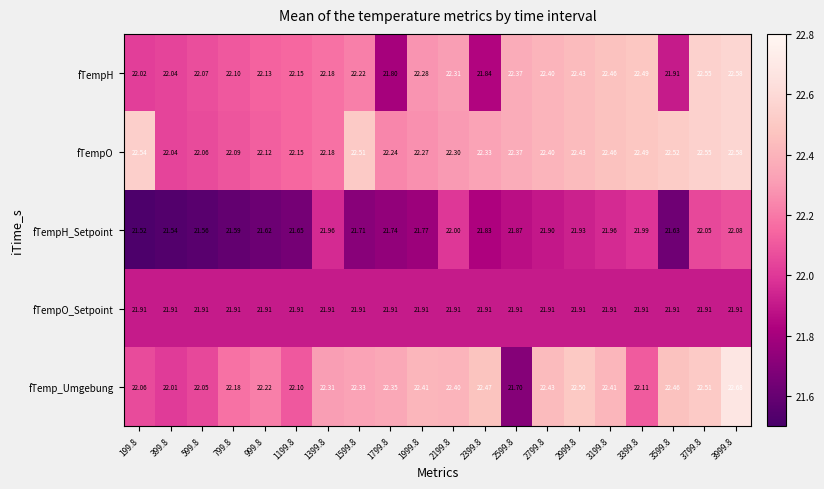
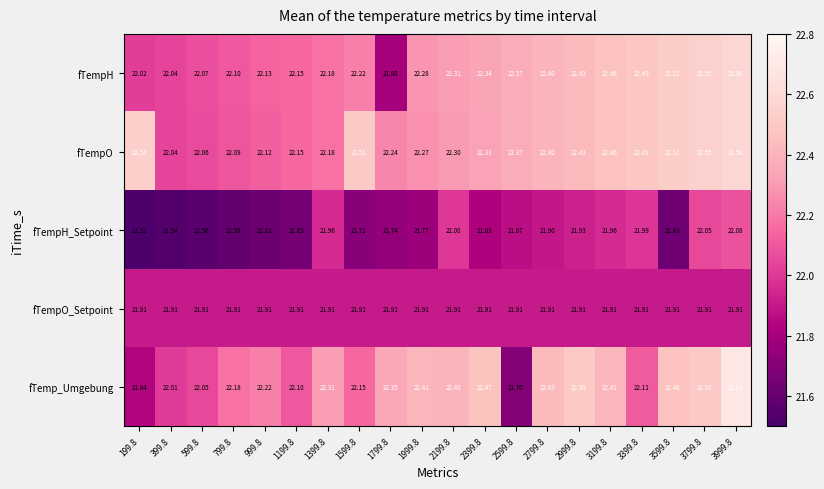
  {
    "fTempH": {
      "199.8": 22.02,
      "399.8": 22.04,
      "599.8": 22.07,
      "799.8": 22.10,
      "999.8": 22.13,
      "1199.8": 22.15,
      "1399.8": 22.18,
      "1599.8": 22.22,
      "1799.8": 21.80,
      "1999.8": 22.28,
      "2199.8": 22.31,
-     "2399.8": 21.84,
+     "2399.8": 22.34,
      "2599.8": 22.37,
      "2799.8": 22.40,
      "2999.8": 22.43,
      "3199.8": 22.46,
      "3399.8": 22.49,
-     "3599.8": 21.91,
+     "3599.8": 22.52,
      "3799.8": 22.55
    },
    "fTempO": {
      "199.8": 22.54,
      "399.8": 22.04,
      "599.8": 22.06,
      "799.8": 22.09,
      "999.8": 22.12,
      "1199.8": 22.15,
      "1399.8": 22.18,
      "1599.8": 22.51,
      "1799.8": 22.24,
      "1999.8": 22.27,
      "2199.8": 22.30,
      "2399.8": 22.33,
      "2599.8": 22.37,
      "2799.8": 22.40,
      "2999.8": 22.43,
      "3199.8": 22.46,
      "3399.8": 22.49,
      "3599.8": 22.52,
      "3799.8": 22.55
    },
    "fTempH_Setpoint": {
      "199.8": 21.52,
      "399.8": 21.54,
      "599.8": 21.56,
      "799.8": 21.59,
      "999.8": 21.62,
      "1199.8": 21.65,
      "1399.8": 21.96,
      "1599.8": 21.71,
      "1799.8": 21.74,
      "1999.8": 21.77,
      "2199.8": 22.00,
      "2399.8": 21.83,
      "2599.8": 21.87,
      "2799.8": 21.90,
      "2999.8": 21.93,
      "3199.8": 21.96,
      "3399.8": 21.99,
      "3599.8": 21.63,
      "3799.8": 22.05,
      "3999.8": 22.08
    },
    "fTempO_Setpoint": {
      "199.8": 21.91,
      "399.8": 21.91,
      "599.8": 21.91,
      "799.8": 21.91,
      "999.8": 21.91,
      "1199.8": 21.91,
      "1399.8": 21.91,
      "1599.8": 21.91,
      "1799.8": 21.91,
      "1999.8": 21.91,
      "2199.8": 21.91,
      "2399.8": 21.91,
      "2599.8": 21.91,
      "2799.8": 21.91,
      "2999.8": 21.91,
      "3199.8": 21.91,
      "3399.8": 21.91,
      "3599.8": 21.91,
      "3799.8": 21.91,
      "3999.8": 21.91
    },
    "fTemp_Umgebung": {
-     "199.8": 22.06,
+     "199.8": 21.84,
      "399.8": 22.01,
      "599.8": 22.05,
      "799.8": 22.18,
      "999.8": 22.22,
      "1199.8": 22.10,
      "1399.8": 22.31,
-     "1599.8": 22.33,
+     "1599.8": 22.15,
      "1799.8": 22.35,
      "1999.8": 22.41,
      "2199.8": 22.40,
      "2399.8": 22.47,
      "2599.8": 21.70,
      "2799.8": 22.43,
      "2999.8": 22.50,
      "3199.8": 22.41,
      "3399.8": 22.11,
      "3599.8": 22.46,
      "3799.8": 22.51
    }
  }
